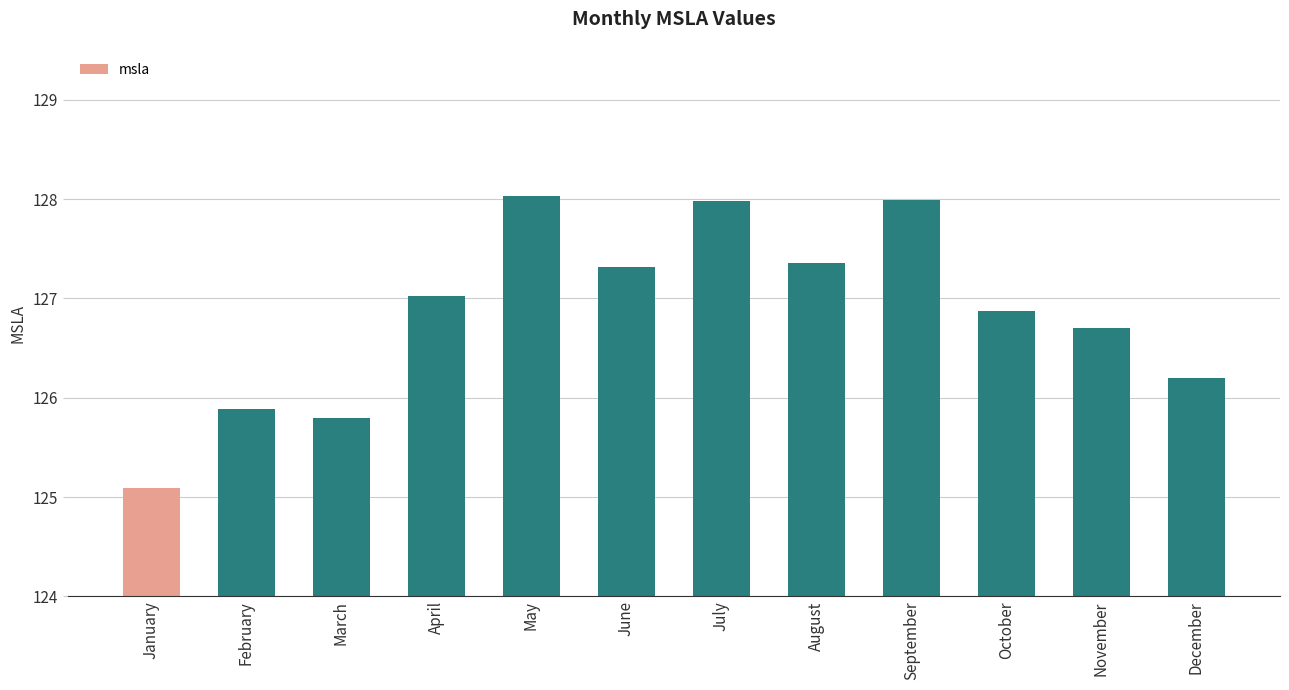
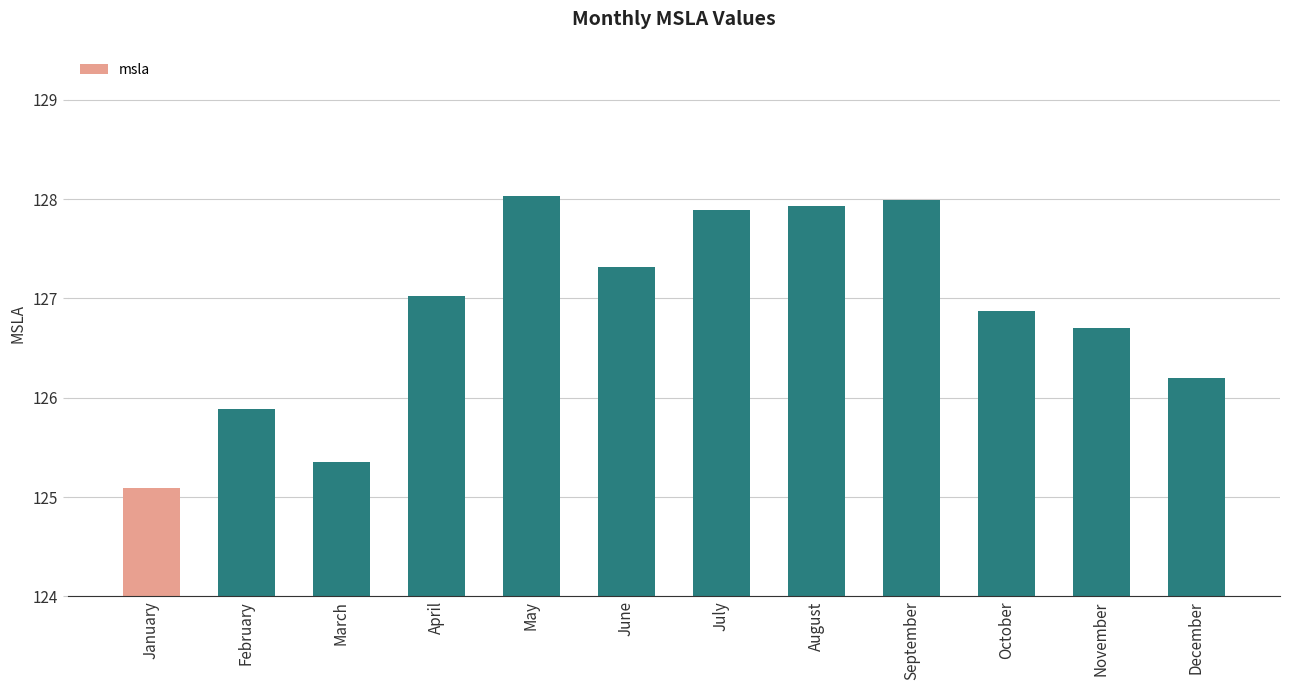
  {
    "January": 125.1,
    "February": 125.9,
-   "March": 125.8,
+   "March": 125.3,
    "April": 127.0,
    "May": 128.0,
    "June": 127.3,
-   "July": 128.0,
-   "August": 127.4,
+   "July": 127.9,
+   "August": 127.9,
    "September": 128.0,
    "October": 126.9,
    "November": 126.7,
    "December": 126.2
  }
